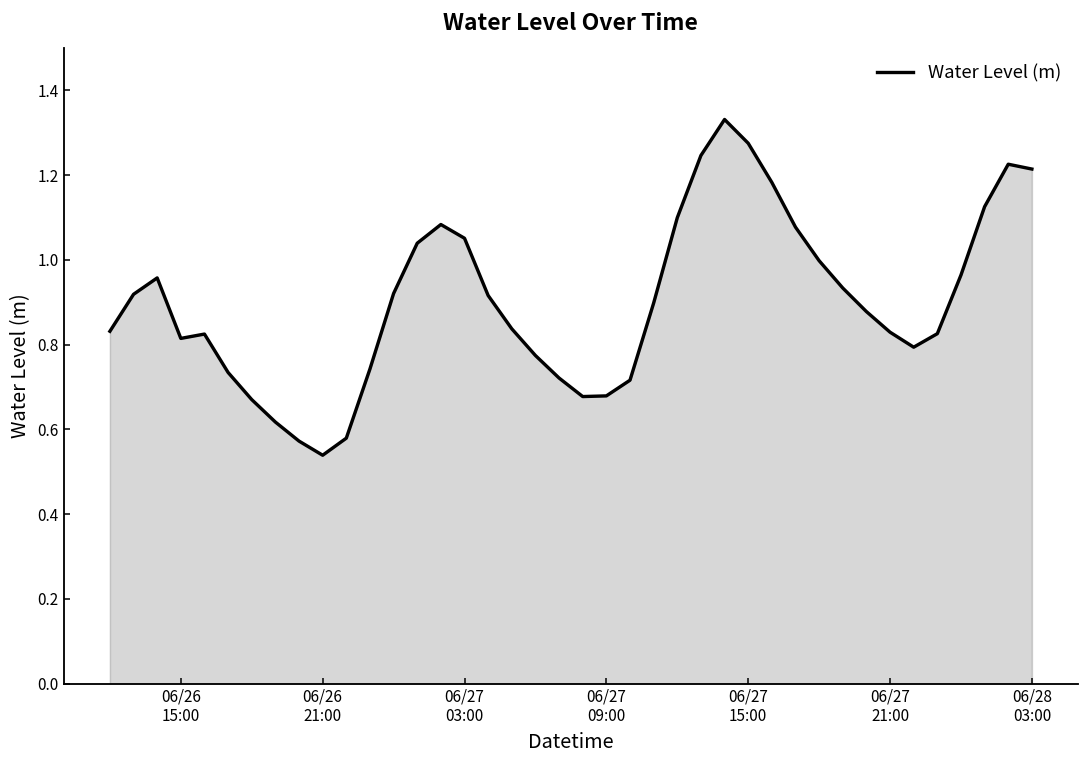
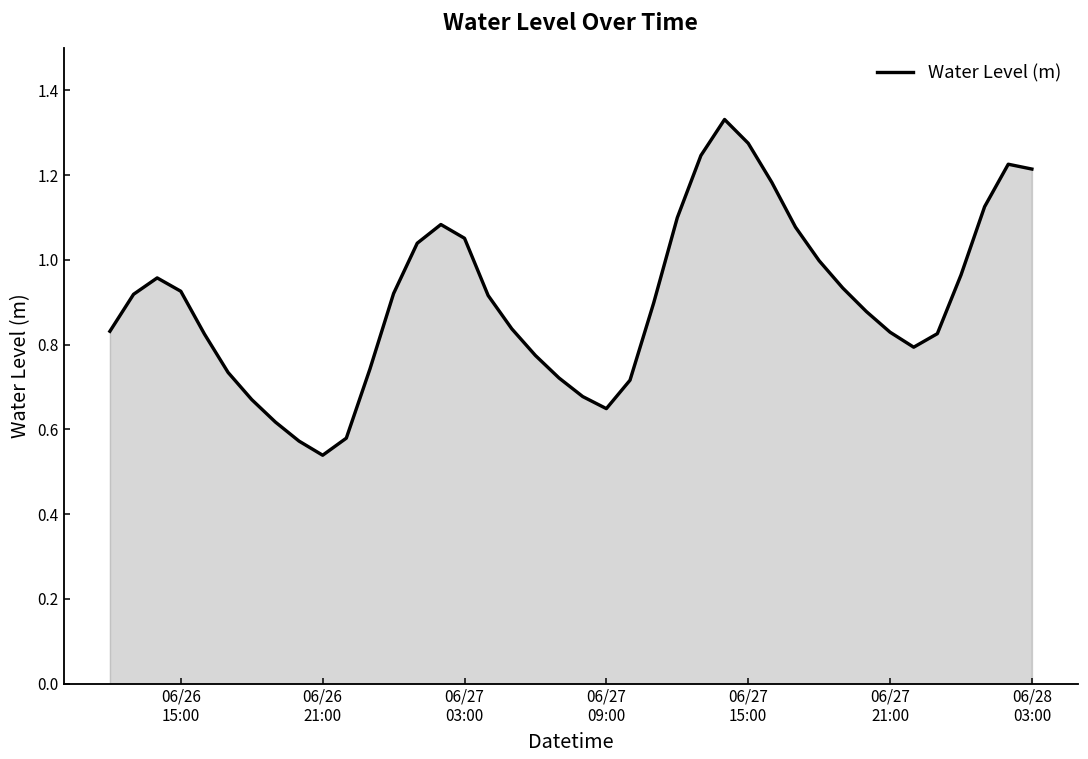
  {
-   "06/26 15:00": 0.81,
+   "06/26 15:00": 0.93,
    "06/26 21:00": 0.54,
    "06/27 03:00": 1.05,
-   "06/27 09:00": 0.68,
+   "06/27 09:00": 0.65,
    "06/27 15:00": 1.28,
    "06/27 21:00": 0.83,
    "06/28 03:00": 1.21
  }
